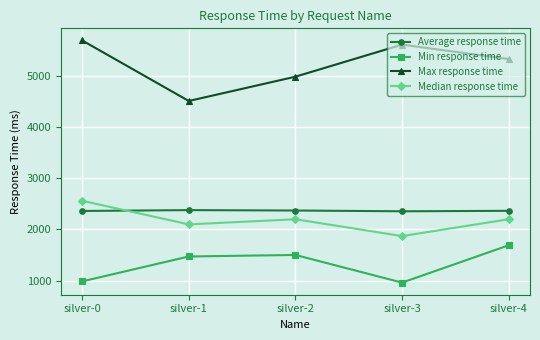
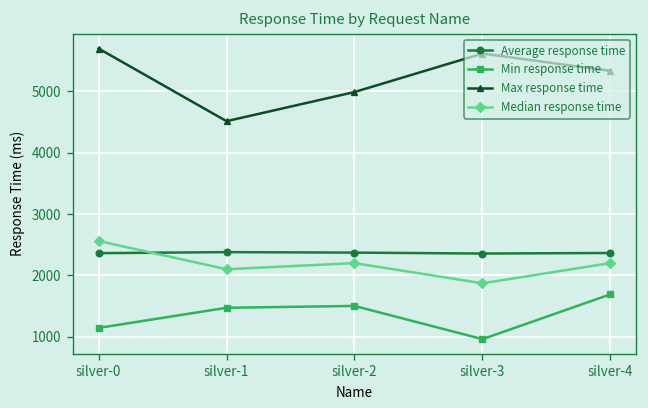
  {
    "Min response time": {
-     "silver-0": 1000,
+     "silver-0": 1100,
      "silver-1": 1500,
      "silver-2": 1500,
      "silver-3": 1000,
      "silver-4": 1700
    },
    "Median response time": {
      "silver-0": 2600,
      "silver-1": 2100,
      "silver-2": 2200,
      "silver-3": 1900,
      "silver-4": 2200
    }
  }
